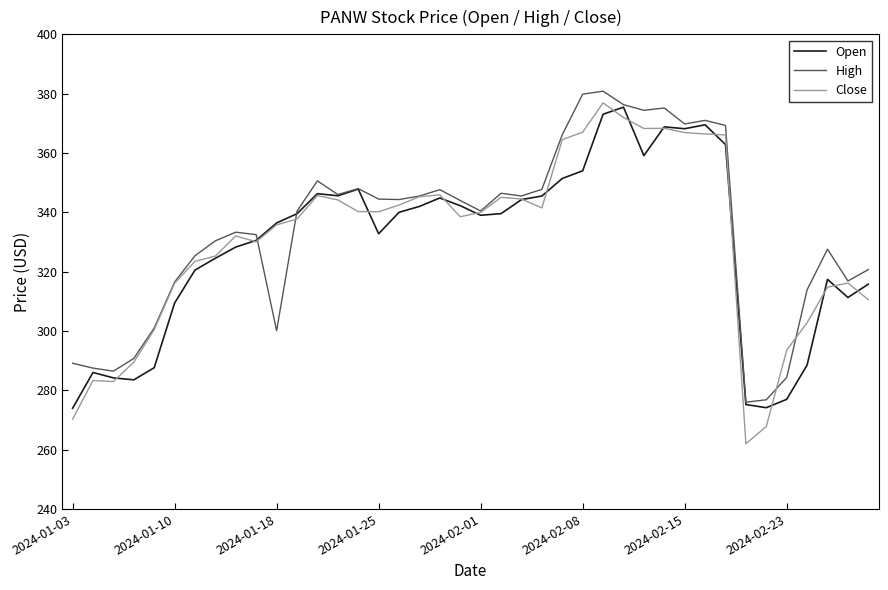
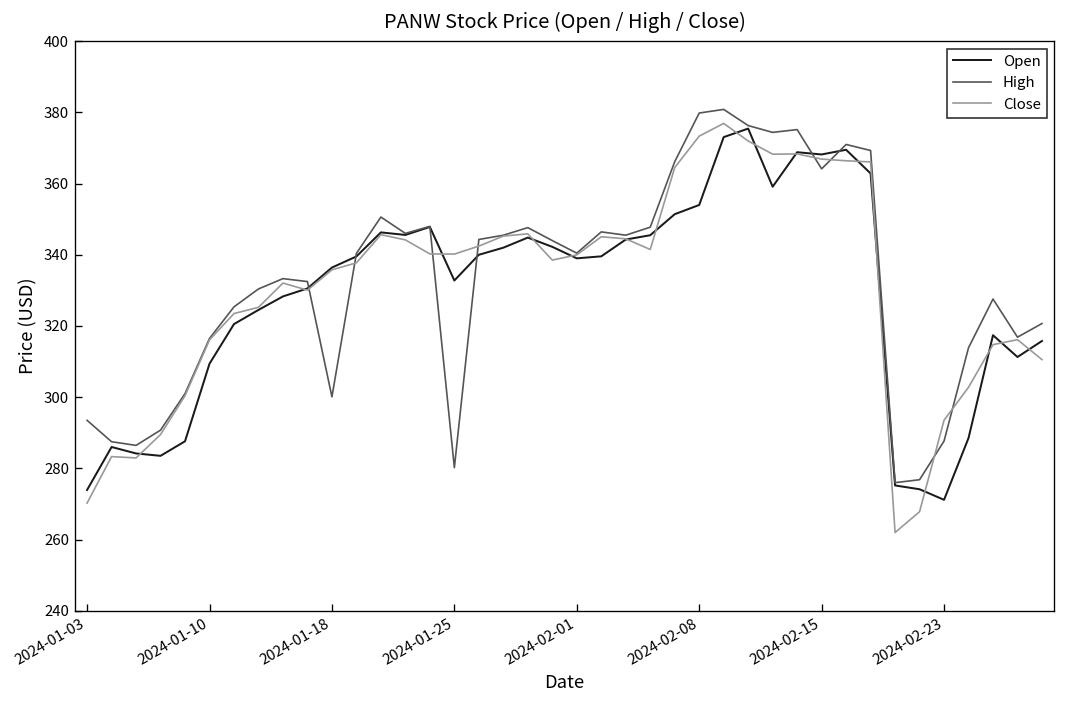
  {
    "Open": {
      "2024-01-03": 274,
      "2024-01-10": 309,
      "2024-01-25": 333,
      "2024-02-01": 339,
      "2024-02-08": 354,
      "2024-02-15": 368,
-     "2024-02-23": 277
+     "2024-02-23": 271
    },
    "High": {
-     "2024-01-03": 289,
+     "2024-01-03": 293,
      "2024-01-18": 300,
-     "2024-01-25": 344,
+     "2024-01-25": 280,
      "2024-02-08": 380,
-     "2024-02-15": 370,
-     "2024-02-23": 284
+     "2024-02-15": 364,
+     "2024-02-23": 288
    },
    "Close": {
      "2024-01-03": 270,
      "2024-01-25": 340,
-     "2024-02-08": 367,
+     "2024-02-08": 373,
      "2024-02-15": 367,
      "2024-02-23": 294
    }
  }
